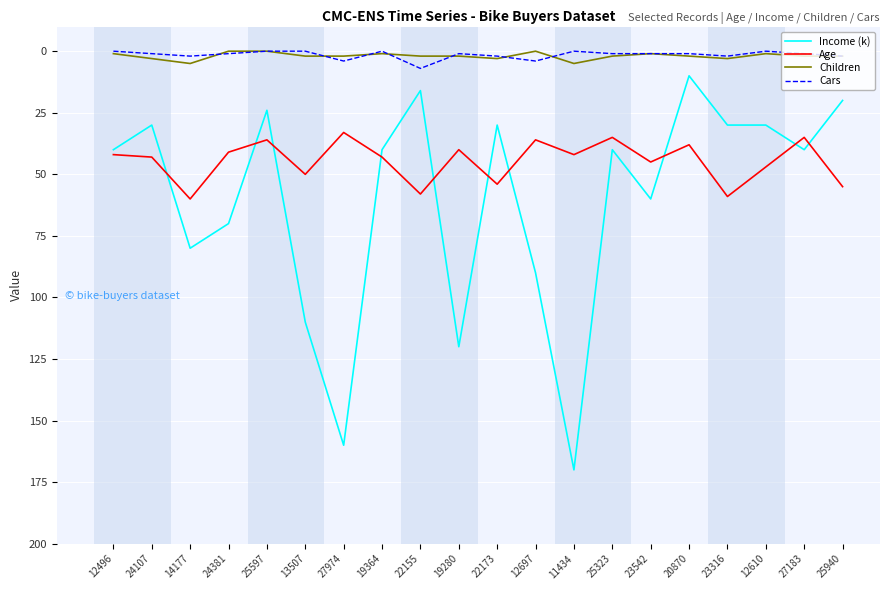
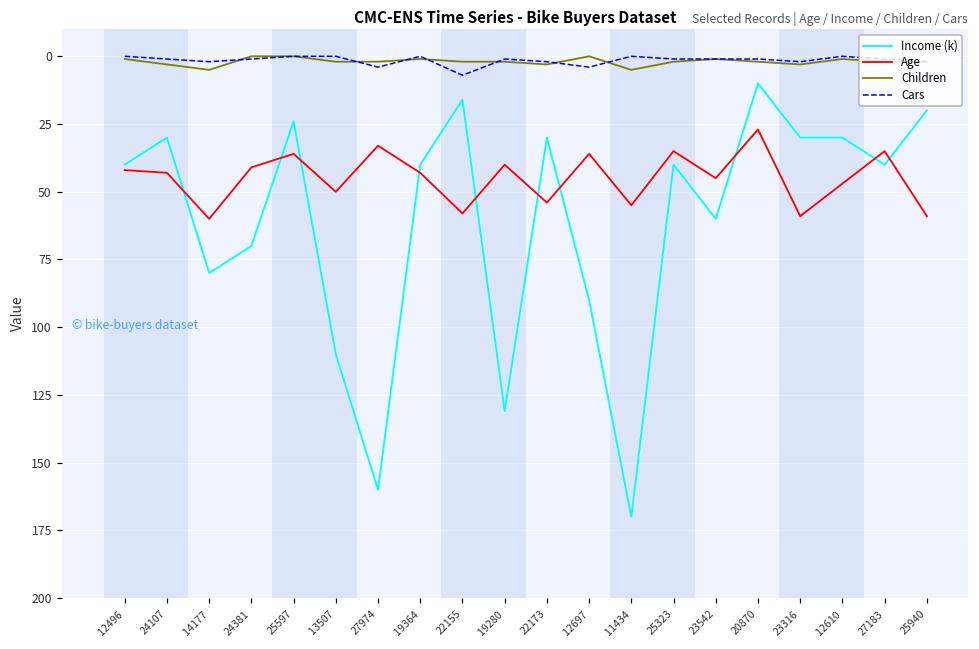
  {
    "Income (k)": {
      "12496": 40,
      "24107": 30,
      "14177": 80,
      "24381": 70,
      "25597": 24,
      "13507": 110,
      "27974": 160,
      "19364": 40,
      "22155": 16,
-     "19280": 120,
+     "19280": 131,
      "22173": 30,
      "12697": 90,
      "11434": 170,
      "25323": 40,
      "23542": 60,
      "20870": 10,
      "23316": 30,
      "12610": 30,
      "27183": 40,
      "25940": 20
    },
    "Age": {
      "12496": 42,
      "24107": 43,
      "14177": 60,
      "24381": 41,
      "25597": 36,
      "13507": 50,
      "27974": 33,
      "19364": 43,
      "22155": 58,
      "19280": 40,
      "22173": 54,
      "12697": 36,
-     "11434": 42,
+     "11434": 55,
      "25323": 35,
      "23542": 45,
-     "20870": 38,
+     "20870": 27,
      "23316": 59,
      "12610": 47,
      "27183": 35,
-     "25940": 55
+     "25940": 59
    },
    "Children": {
      "24107": 3,
      "14177": 5,
      "13507": 2,
      "27974": 2,
      "22155": 2,
      "12697": 0,
      "11434": 5
    },
    "Cars": {
      "24107": 1,
      "14177": 2,
      "13507": 0,
      "27974": 4,
      "22155": 7,
      "12697": 4,
      "11434": 0
    }
  }
